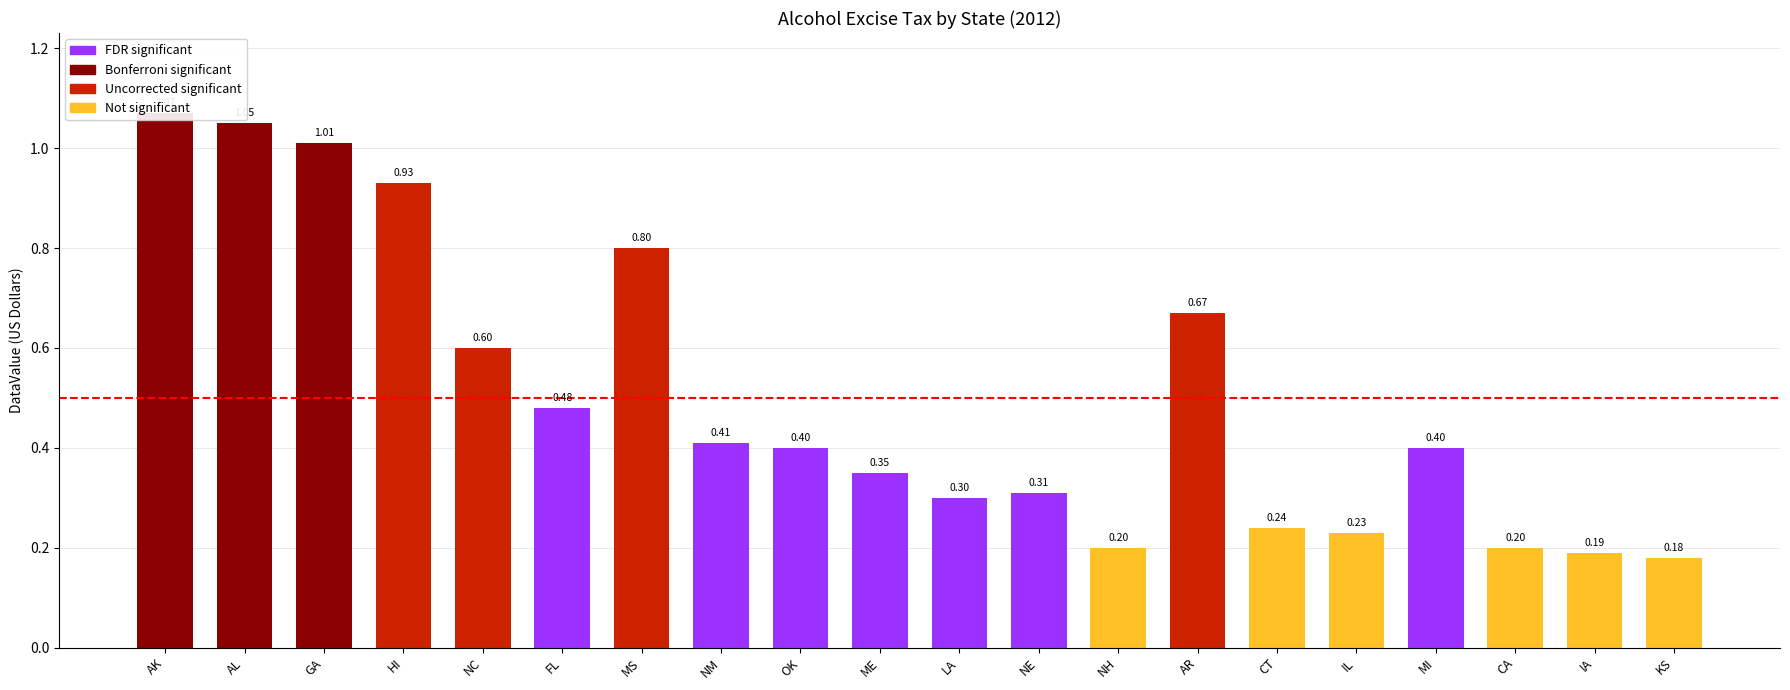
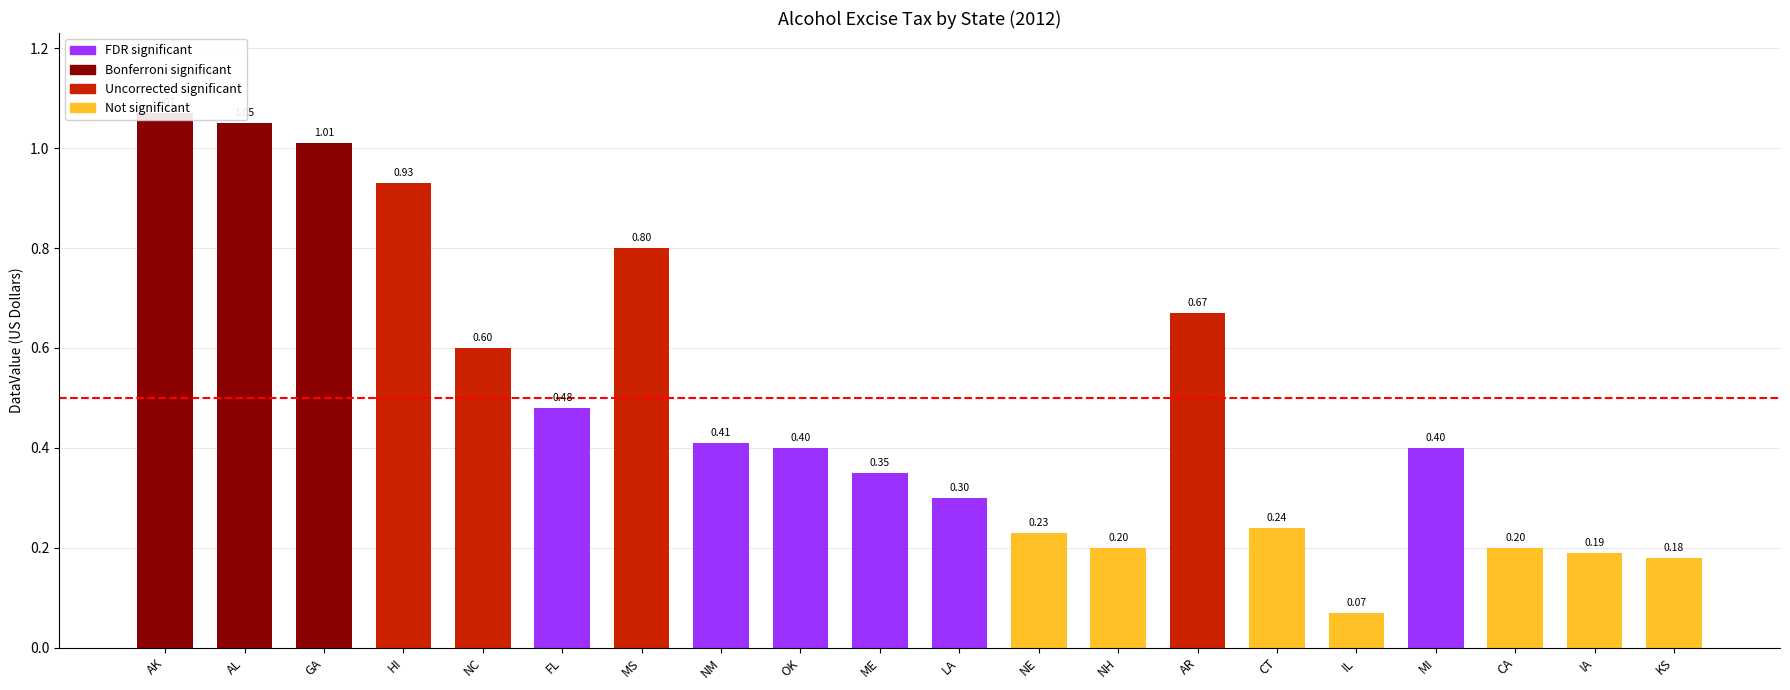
  {
    "GA": 1.01,
    "HI": 0.93,
    "NC": 0.60,
    "FL": 0.48,
    "MS": 0.80,
    "NM": 0.41,
    "OK": 0.40,
    "ME": 0.35,
    "LA": 0.30,
-   "NE": 0.31,
+   "NE": 0.23,
    "NH": 0.20,
    "AR": 0.67,
    "CT": 0.24,
-   "IL": 0.23,
+   "IL": 0.07,
    "MI": 0.40,
    "CA": 0.20,
    "IA": 0.19,
    "KS": 0.18
  }
